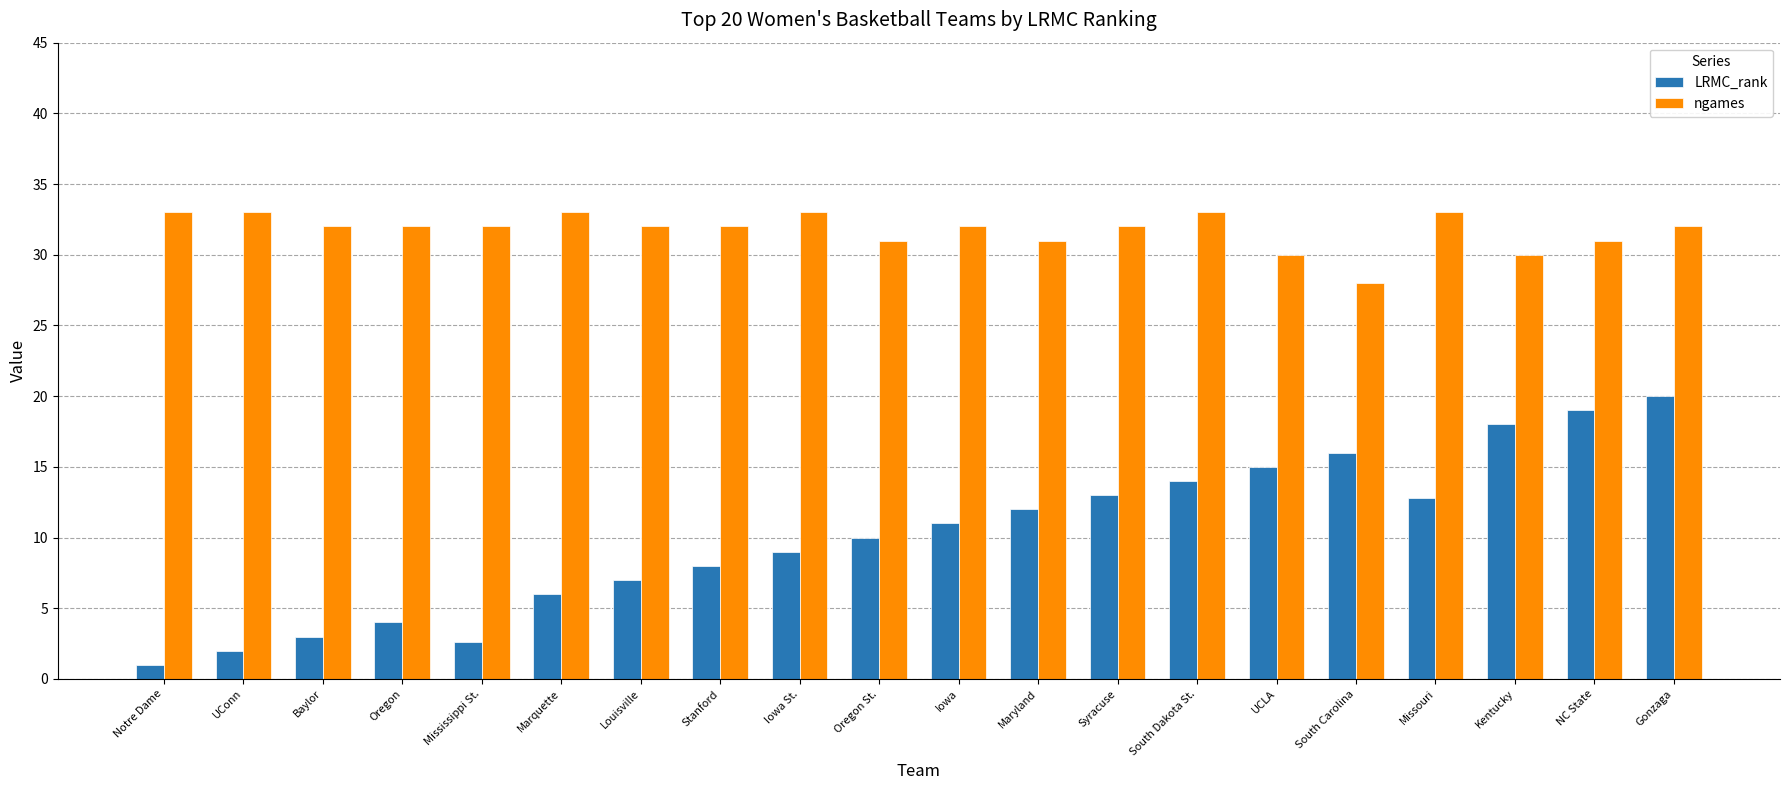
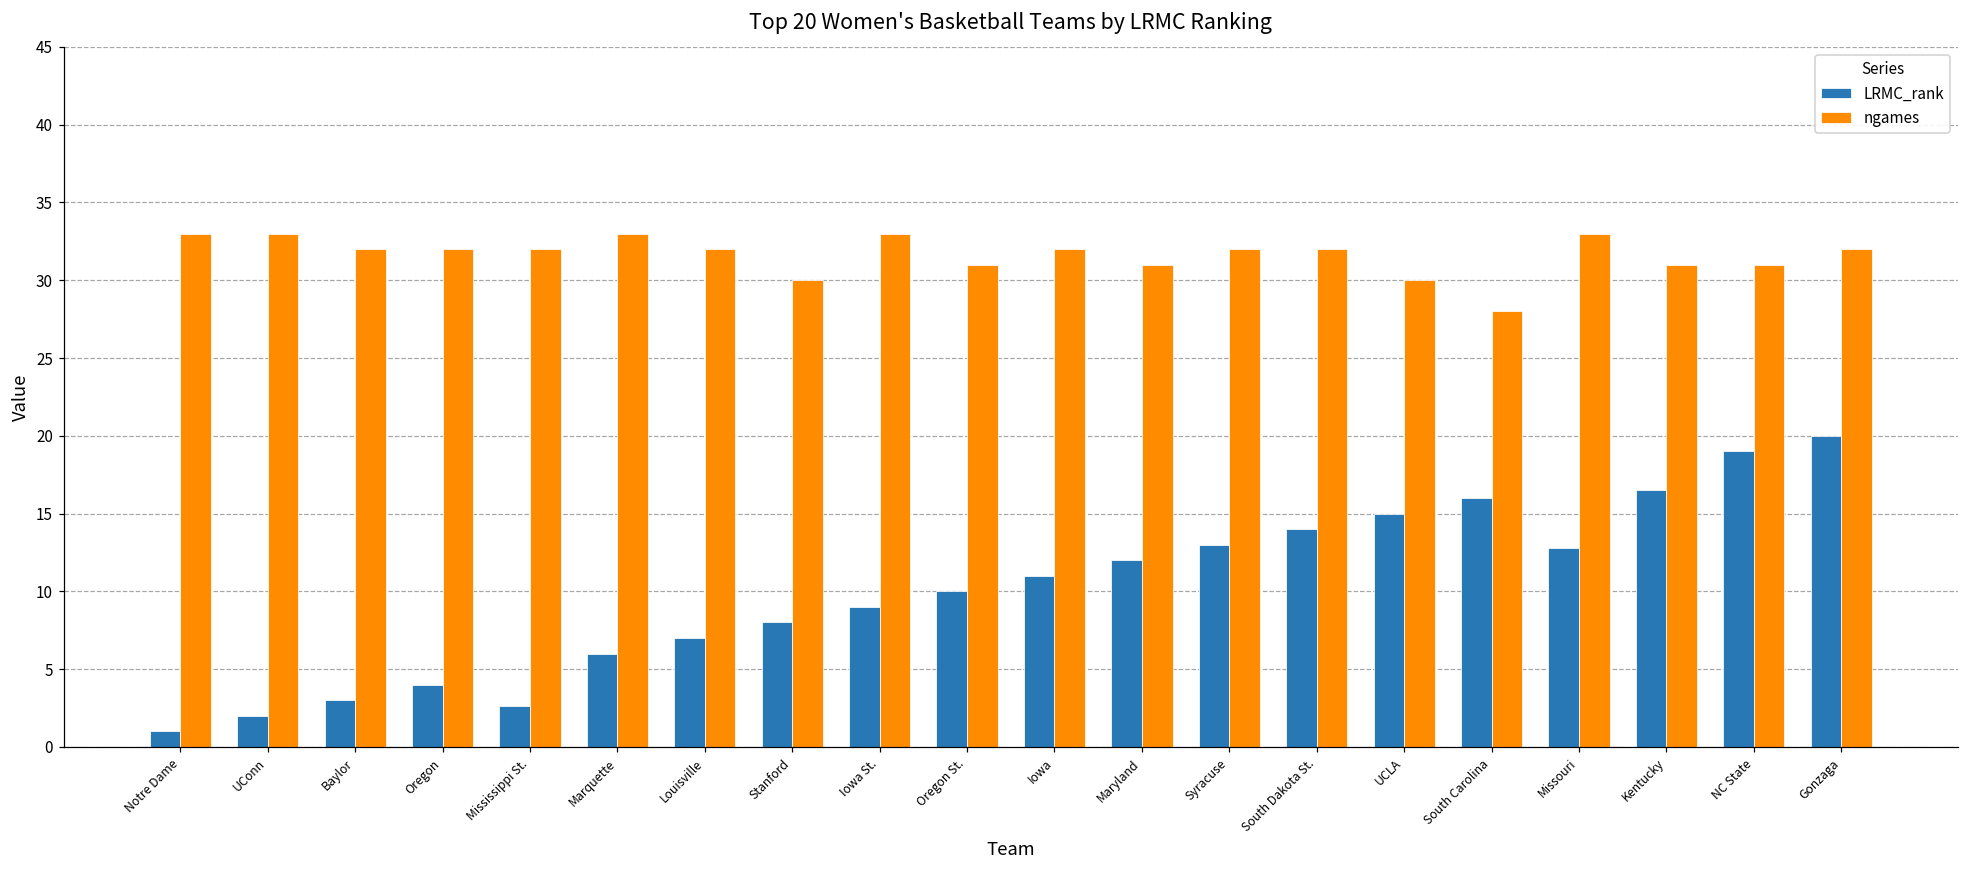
  {
    "LRMC_rank": {
      "Notre Dame": 1.0,
      "UConn": 2.0,
      "Baylor": 3.0,
      "Oregon": 4.0,
      "Mississippi St.": 2.6,
      "Marquette": 6.0,
      "Louisville": 7.0,
      "Stanford": 8.0,
      "Iowa St.": 9.0,
      "Oregon St.": 10.0,
      "Iowa": 11.0,
      "Maryland": 12.0,
      "Syracuse": 13.0,
      "South Dakota St.": 14.0,
      "UCLA": 15.0,
      "South Carolina": 16.0,
      "Missouri": 12.8,
-     "Kentucky": 18.0,
+     "Kentucky": 16.5,
      "NC State": 19.0,
      "Gonzaga": 20.0
    },
    "ngames": {
      "Notre Dame": 33,
      "UConn": 33,
      "Baylor": 32,
      "Oregon": 32,
      "Mississippi St.": 32,
      "Marquette": 33,
      "Louisville": 32,
-     "Stanford": 32,
+     "Stanford": 30,
      "Iowa St.": 33,
      "Oregon St.": 31,
      "Iowa": 32,
      "Maryland": 31,
      "Syracuse": 32,
-     "South Dakota St.": 33,
+     "South Dakota St.": 32,
      "UCLA": 30,
      "South Carolina": 28,
      "Missouri": 33,
-     "Kentucky": 30,
+     "Kentucky": 31,
      "NC State": 31,
      "Gonzaga": 32
    }
  }
